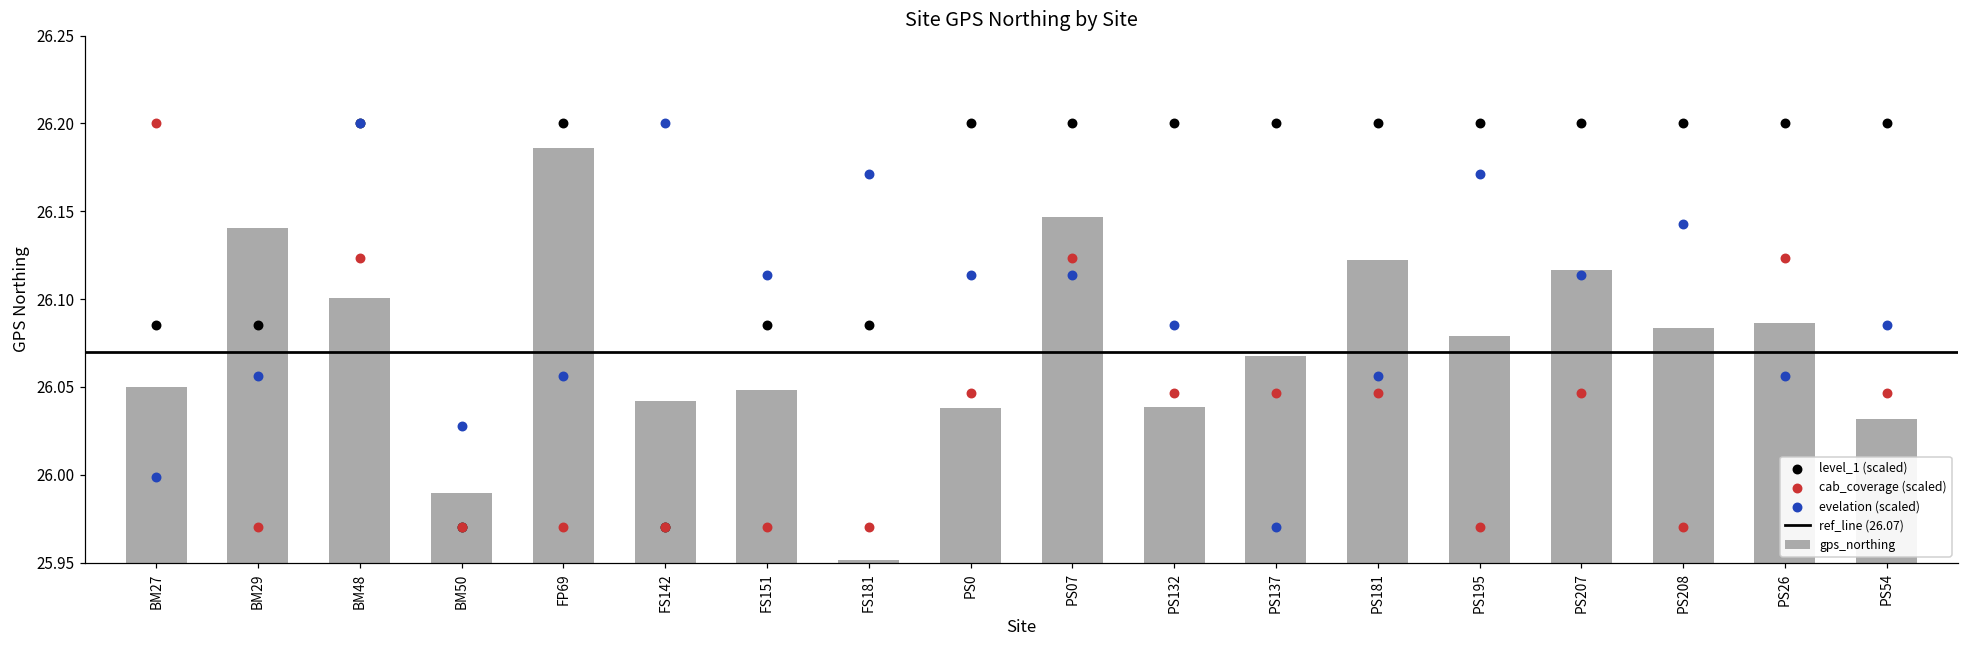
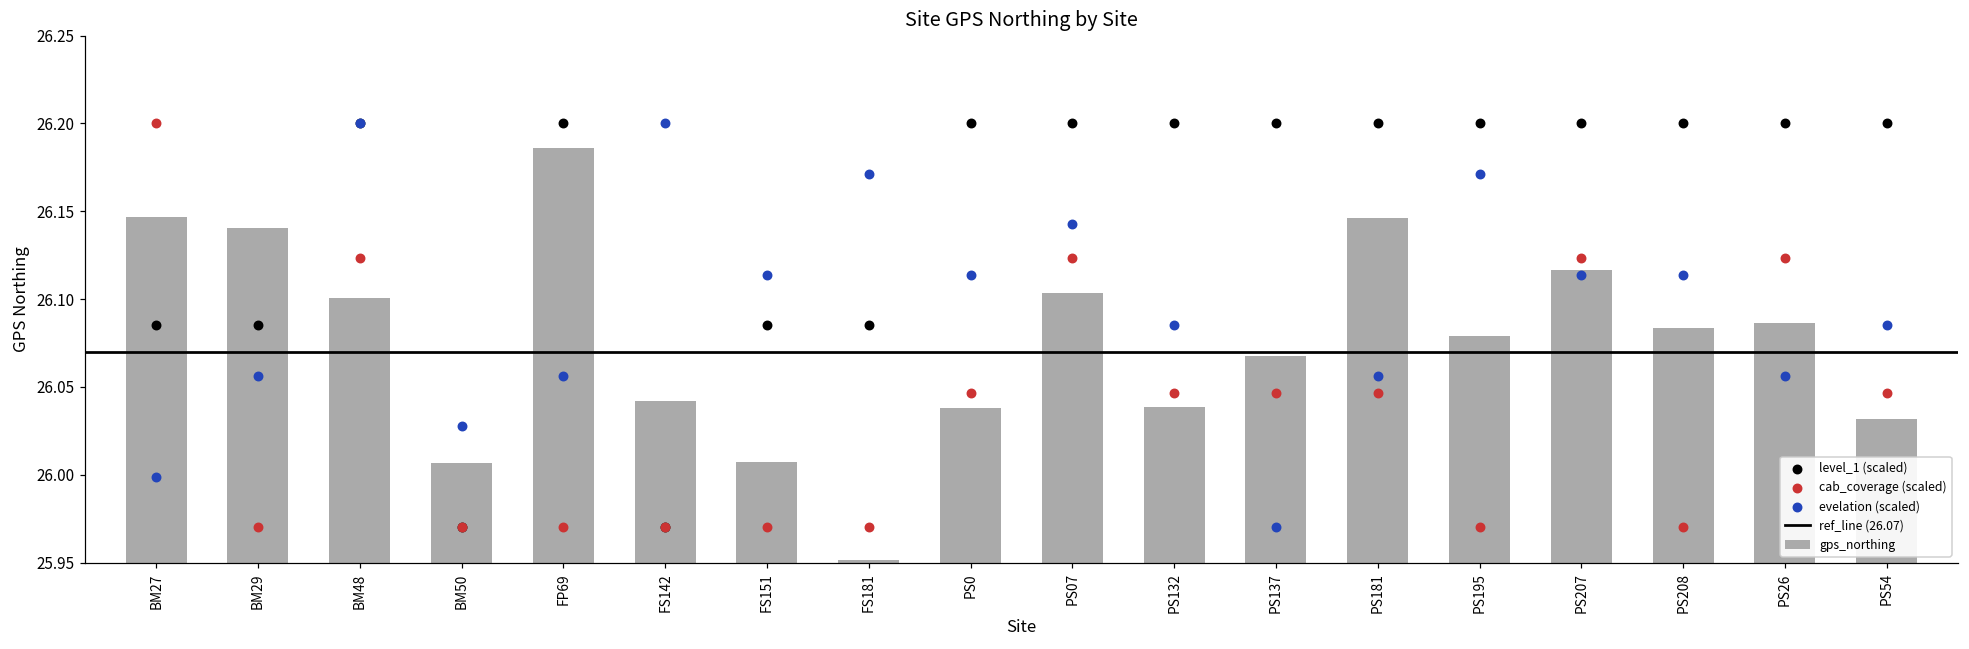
  {
    "gps_northing": {
-     "BM27": 26.050,
+     "BM27": 26.147,
      "BM29": 26.140,
      "BM48": 26.101,
-     "BM50": 25.989,
+     "BM50": 26.007,
      "FP69": 26.186,
      "FS142": 26.042,
-     "FS151": 26.048,
+     "FS151": 26.007,
      "FS181": 25.952,
      "PS0": 26.038,
-     "PS07": 26.147,
+     "PS07": 26.103,
      "PS132": 26.039,
      "PS137": 26.068,
-     "PS181": 26.122,
+     "PS181": 26.146,
      "PS195": 26.079,
      "PS207": 26.117,
      "PS208": 26.084,
      "PS26": 26.087,
      "PS54": 26.032
    },
    "cab_coverage (scaled)": {
-     "PS207": 26.047
+     "PS207": 26.123
    },
    "evelation (scaled)": {
-     "PS07": 26.114,
-     "PS208": 26.143
+     "PS07": 26.143,
+     "PS208": 26.114
    }
  }
